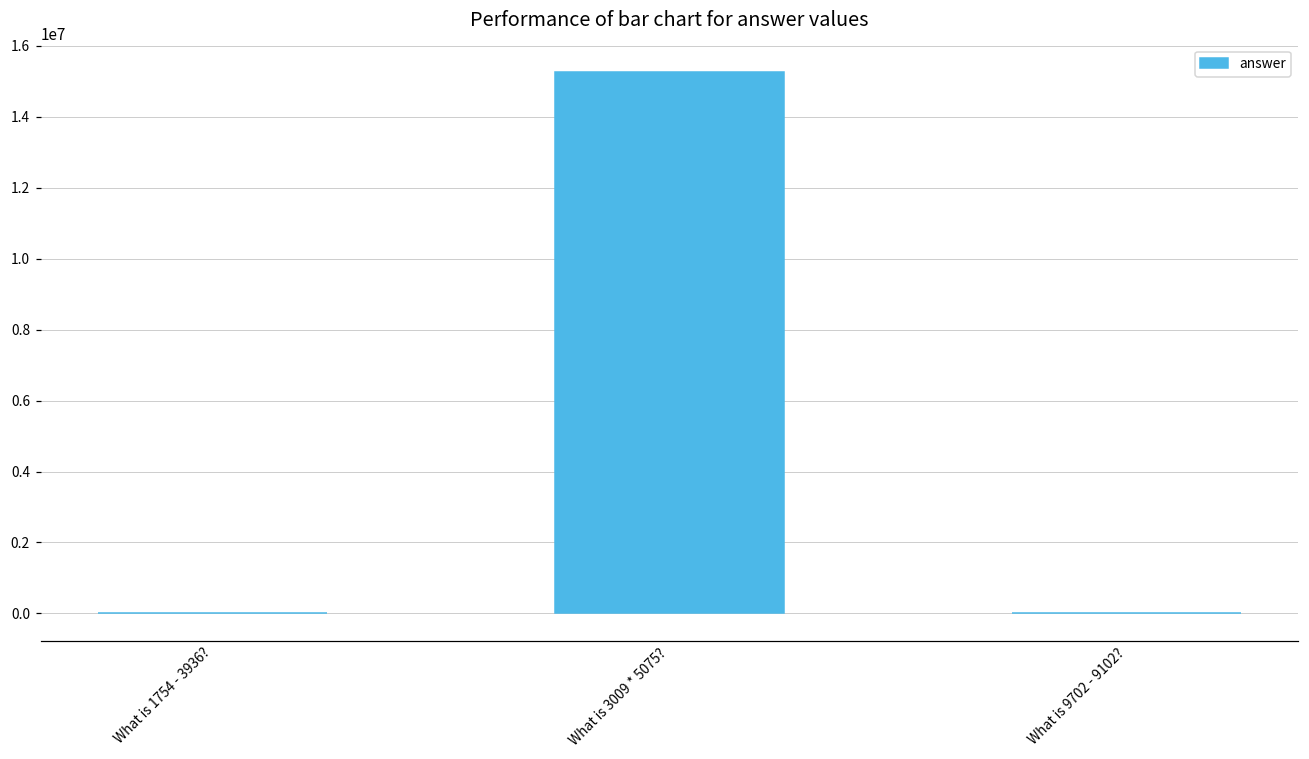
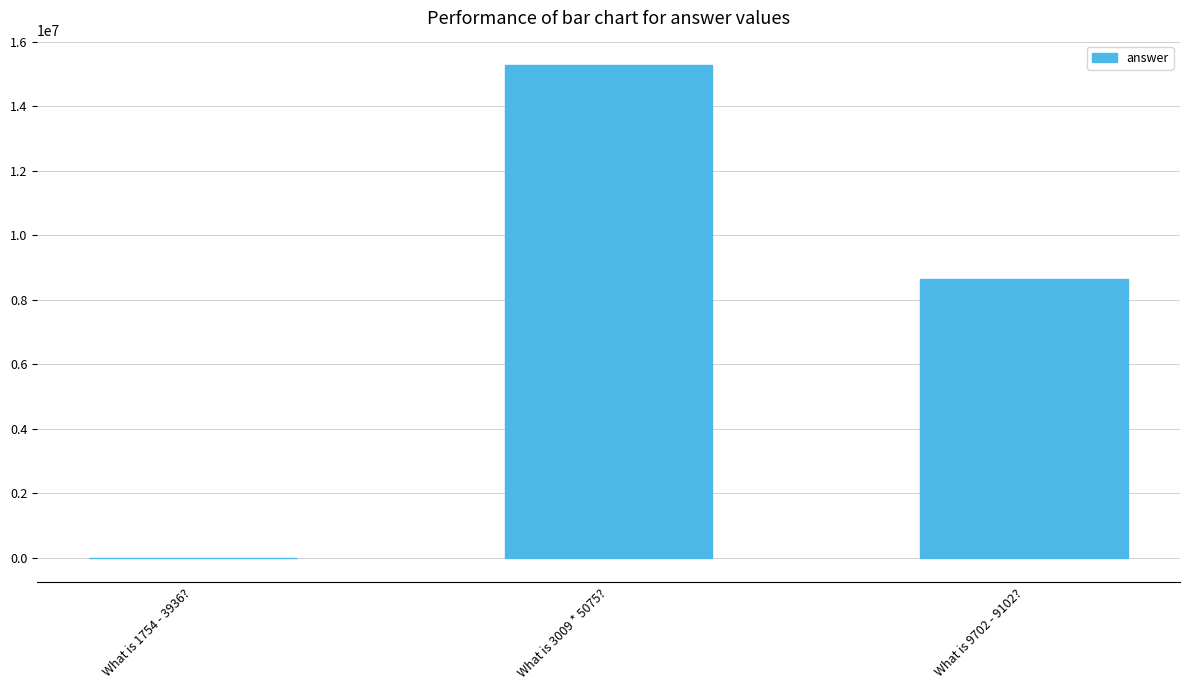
  {
    "What is 3009 * 5075?": 15300000,
-   "What is 9702 - 9102?": 0
+   "What is 9702 - 9102?": 8700000
  }
